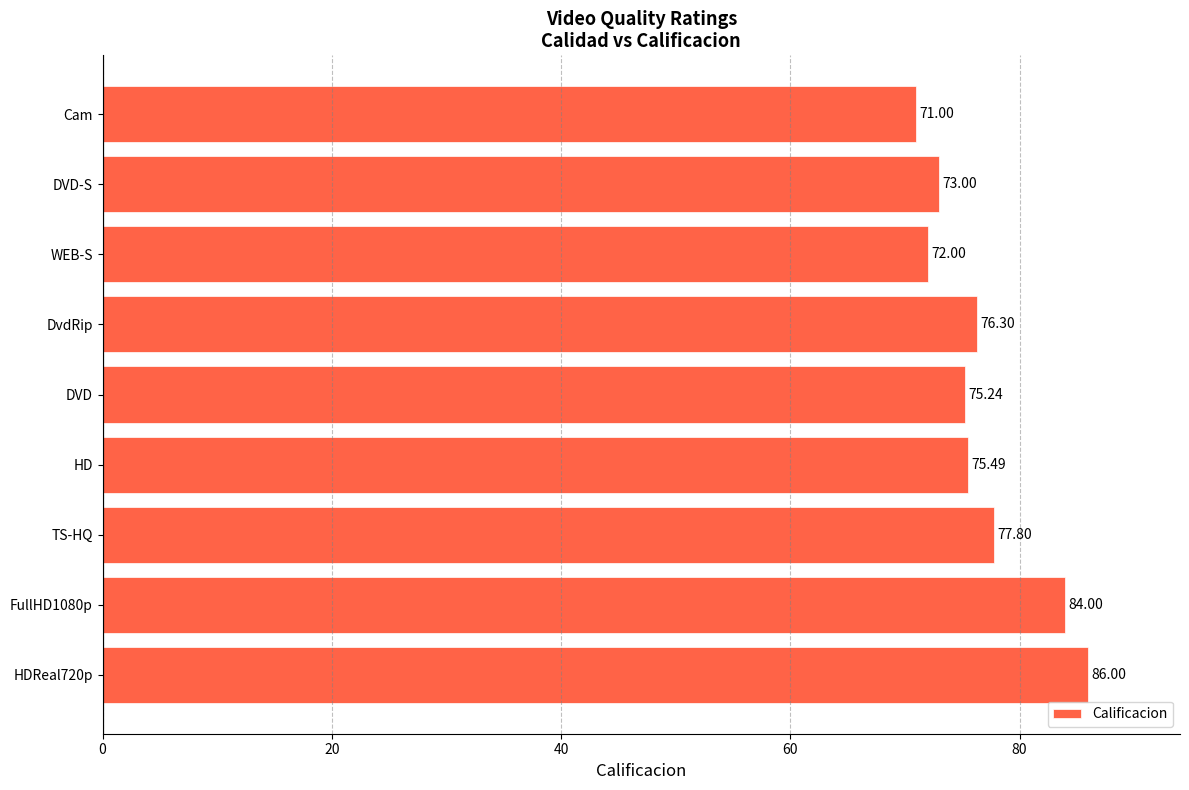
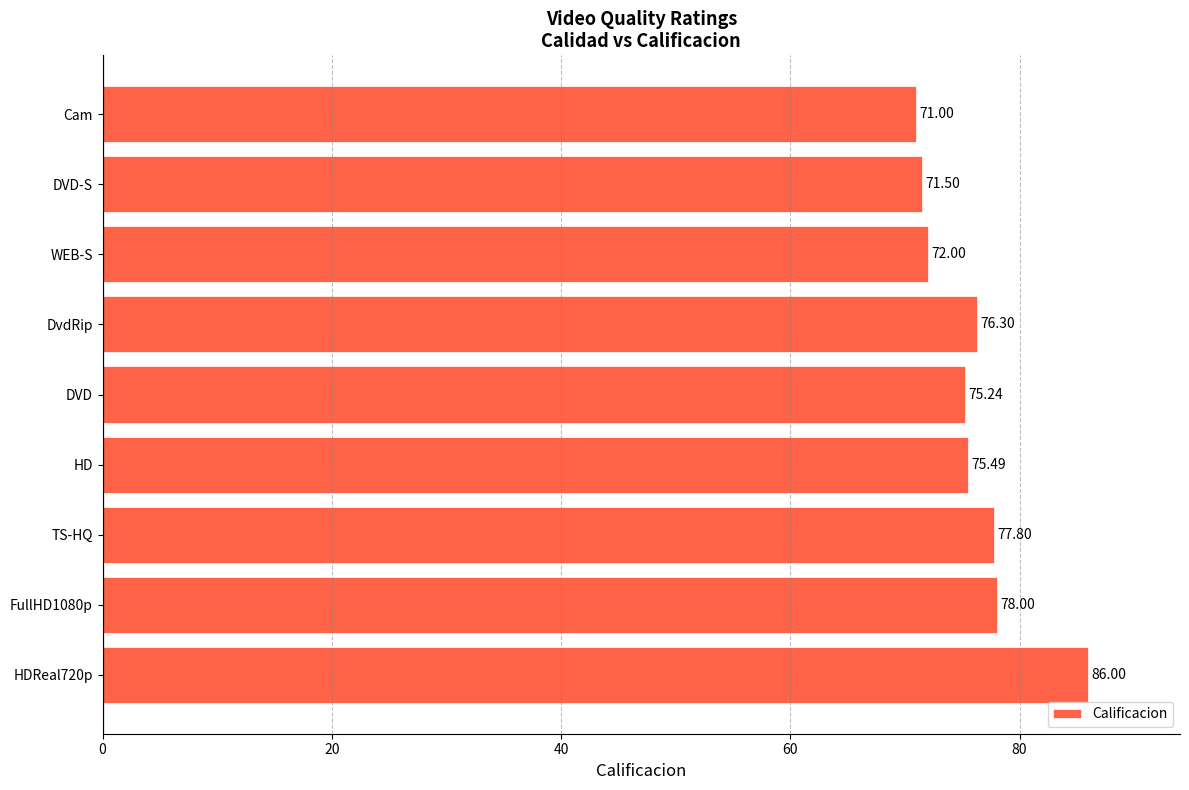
  {
    "Cam": 71.00,
-   "DVD-S": 73.00,
+   "DVD-S": 71.50,
    "WEB-S": 72.00,
    "DvdRip": 76.30,
    "DVD": 75.24,
    "HD": 75.49,
    "TS-HQ": 77.80,
-   "FullHD1080p": 84.00,
+   "FullHD1080p": 78.00,
    "HDReal720p": 86.00
  }
